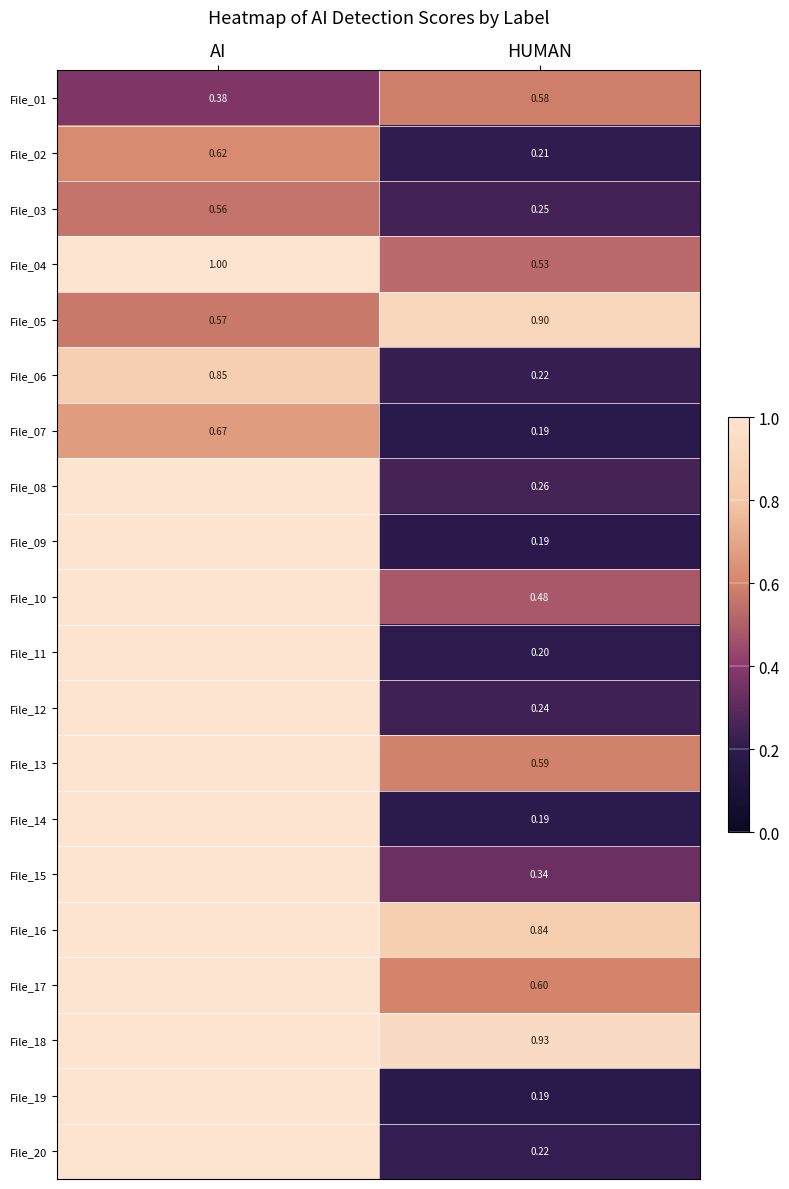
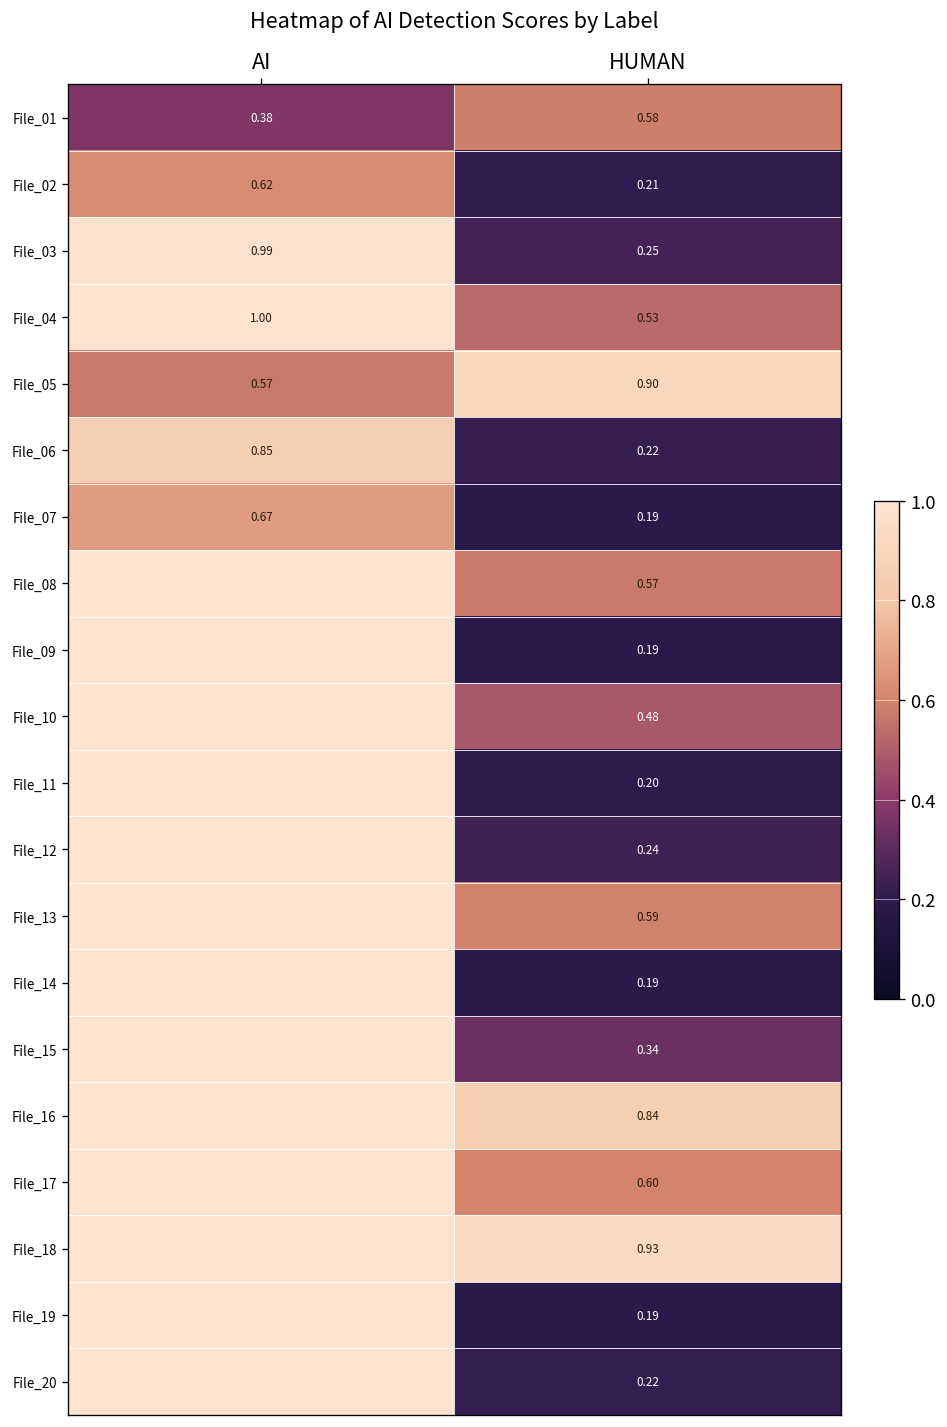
  {
    "File_01": {
      "AI": 0.38,
      "HUMAN": 0.58
    },
    "File_02": {
      "AI": 0.62,
      "HUMAN": 0.21
    },
    "File_03": {
-     "AI": 0.56,
+     "AI": 0.99,
      "HUMAN": 0.25
    },
    "File_04": {
      "AI": 1.00,
      "HUMAN": 0.53
    },
    "File_05": {
      "AI": 0.57,
      "HUMAN": 0.90
    },
    "File_06": {
      "AI": 0.85,
      "HUMAN": 0.22
    },
    "File_07": {
      "AI": 0.67,
      "HUMAN": 0.19
    },
    "File_08": {
-     "HUMAN": 0.26
+     "HUMAN": 0.57
    },
    "File_09": {
      "HUMAN": 0.19
    },
    "File_10": {
      "HUMAN": 0.48
    },
    "File_11": {
      "HUMAN": 0.20
    },
    "File_12": {
      "HUMAN": 0.24
    },
    "File_13": {
      "HUMAN": 0.59
    },
    "File_14": {
      "HUMAN": 0.19
    },
    "File_15": {
      "HUMAN": 0.34
    },
    "File_16": {
      "HUMAN": 0.84
    },
    "File_17": {
      "HUMAN": 0.60
    },
    "File_18": {
      "HUMAN": 0.93
    },
    "File_19": {
      "HUMAN": 0.19
    },
    "File_20": {
      "HUMAN": 0.22
    }
  }
